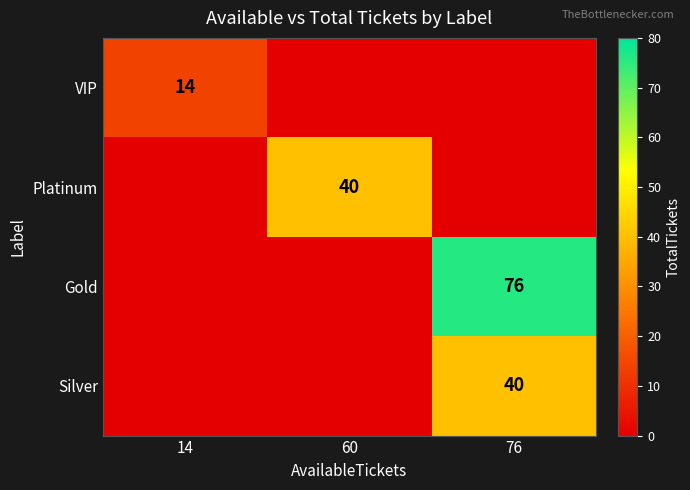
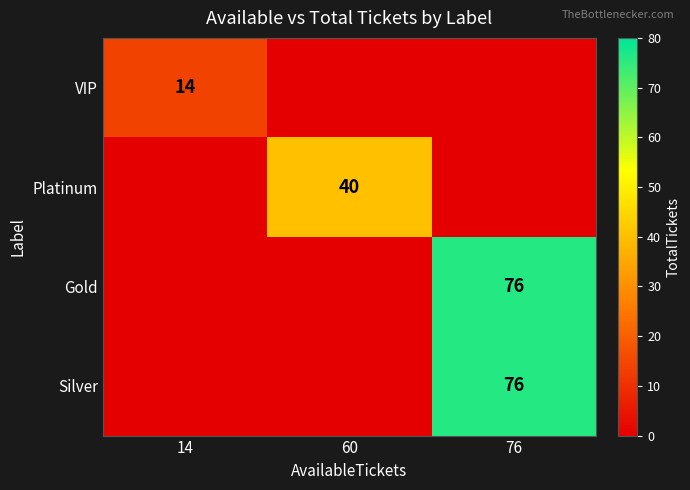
  {
    "VIP": {
      "14": 14
    },
    "Platinum": {
      "60": 40
    },
    "Gold": {
      "76": 76
    },
    "Silver": {
-     "76": 40
+     "76": 76
    }
  }
